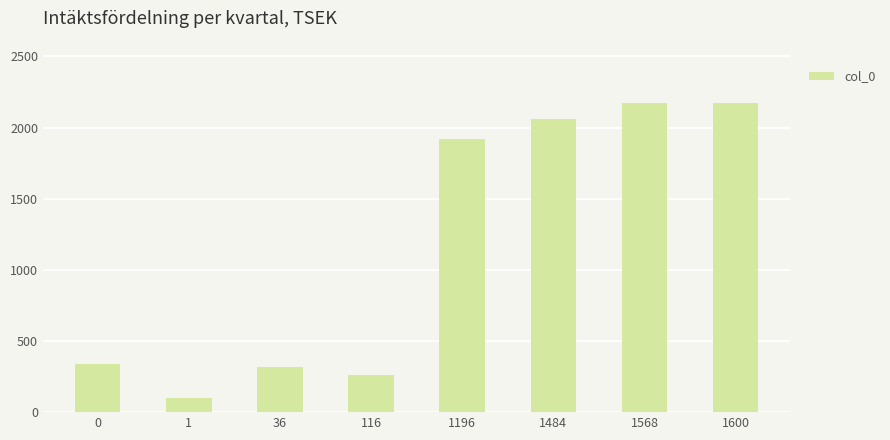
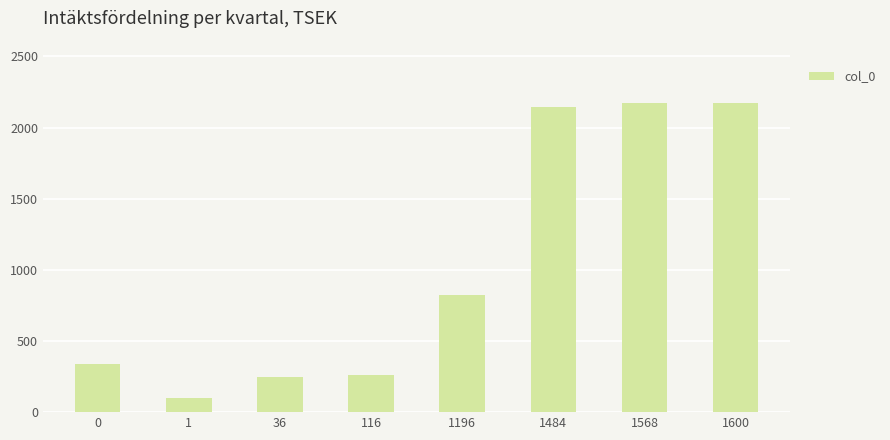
  {
    "0": 340,
    "1": 100,
-   "36": 320,
+   "36": 250,
    "116": 260,
-   "1196": 1920,
-   "1484": 2060,
+   "1196": 820,
+   "1484": 2140,
    "1568": 2180,
    "1600": 2180
  }
